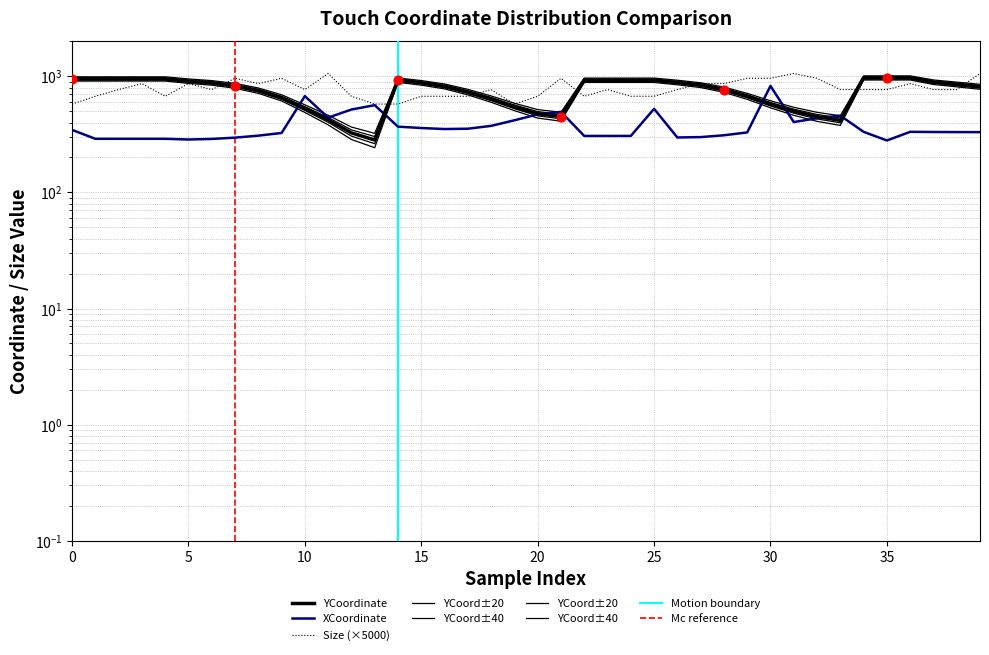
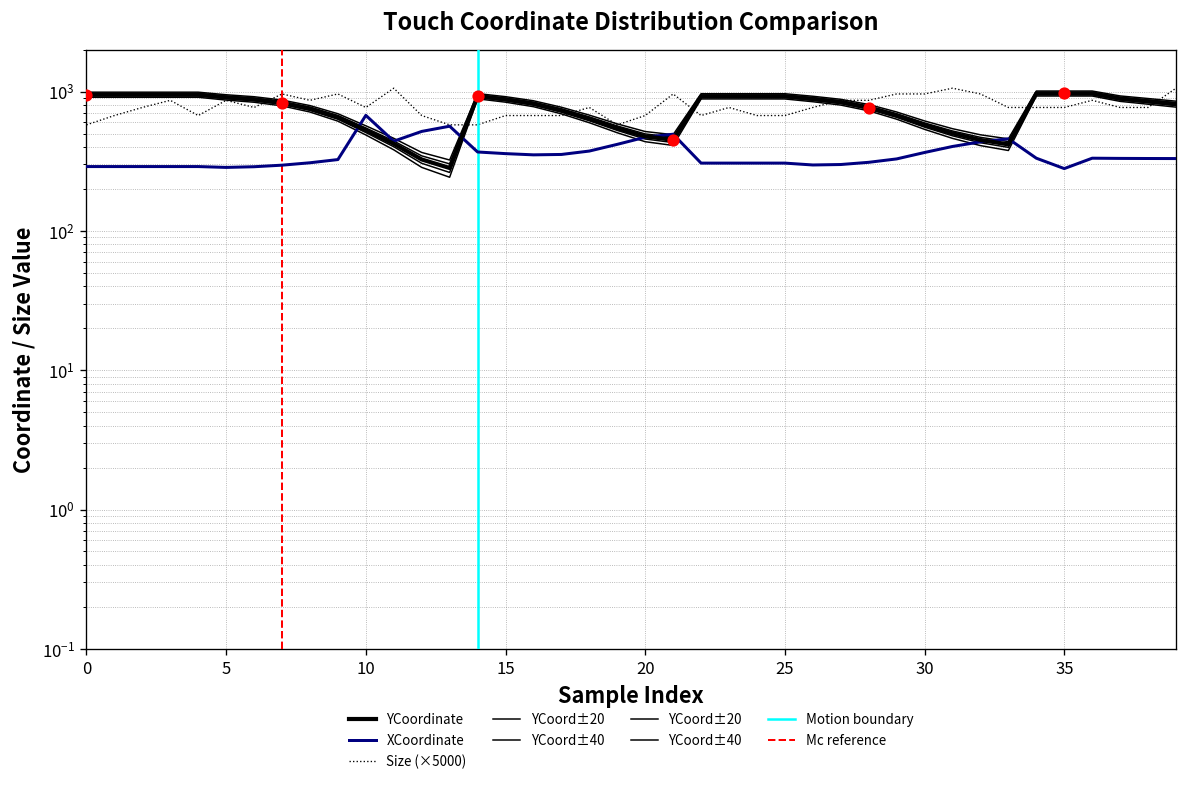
  {
    "XCoordinate": {
-     "0": 350,
+     "0": 290,
      "5": 290,
      "10": 700,
      "15": 360,
-     "25": 500,
-     "30": 800,
+     "25": 310,
+     "30": 370,
      "35": 280
    }
  }
